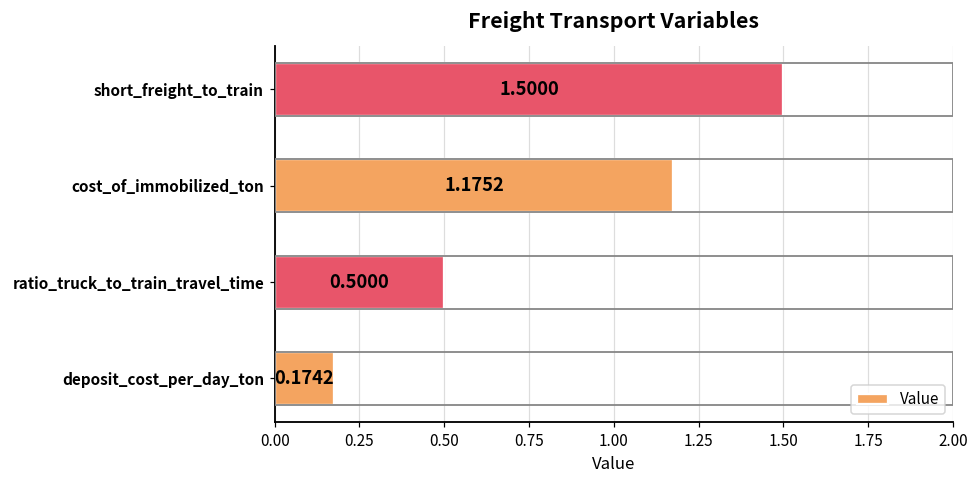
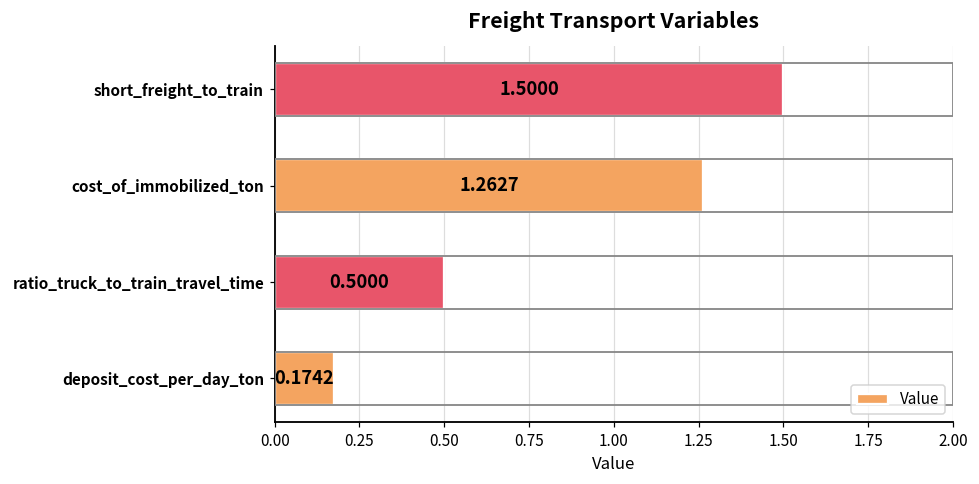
  {
    "short_freight_to_train": 1.5000,
-   "cost_of_immobilized_ton": 1.1752,
+   "cost_of_immobilized_ton": 1.2627,
    "ratio_truck_to_train_travel_time": 0.5000,
    "deposit_cost_per_day_ton": 0.1742
  }
